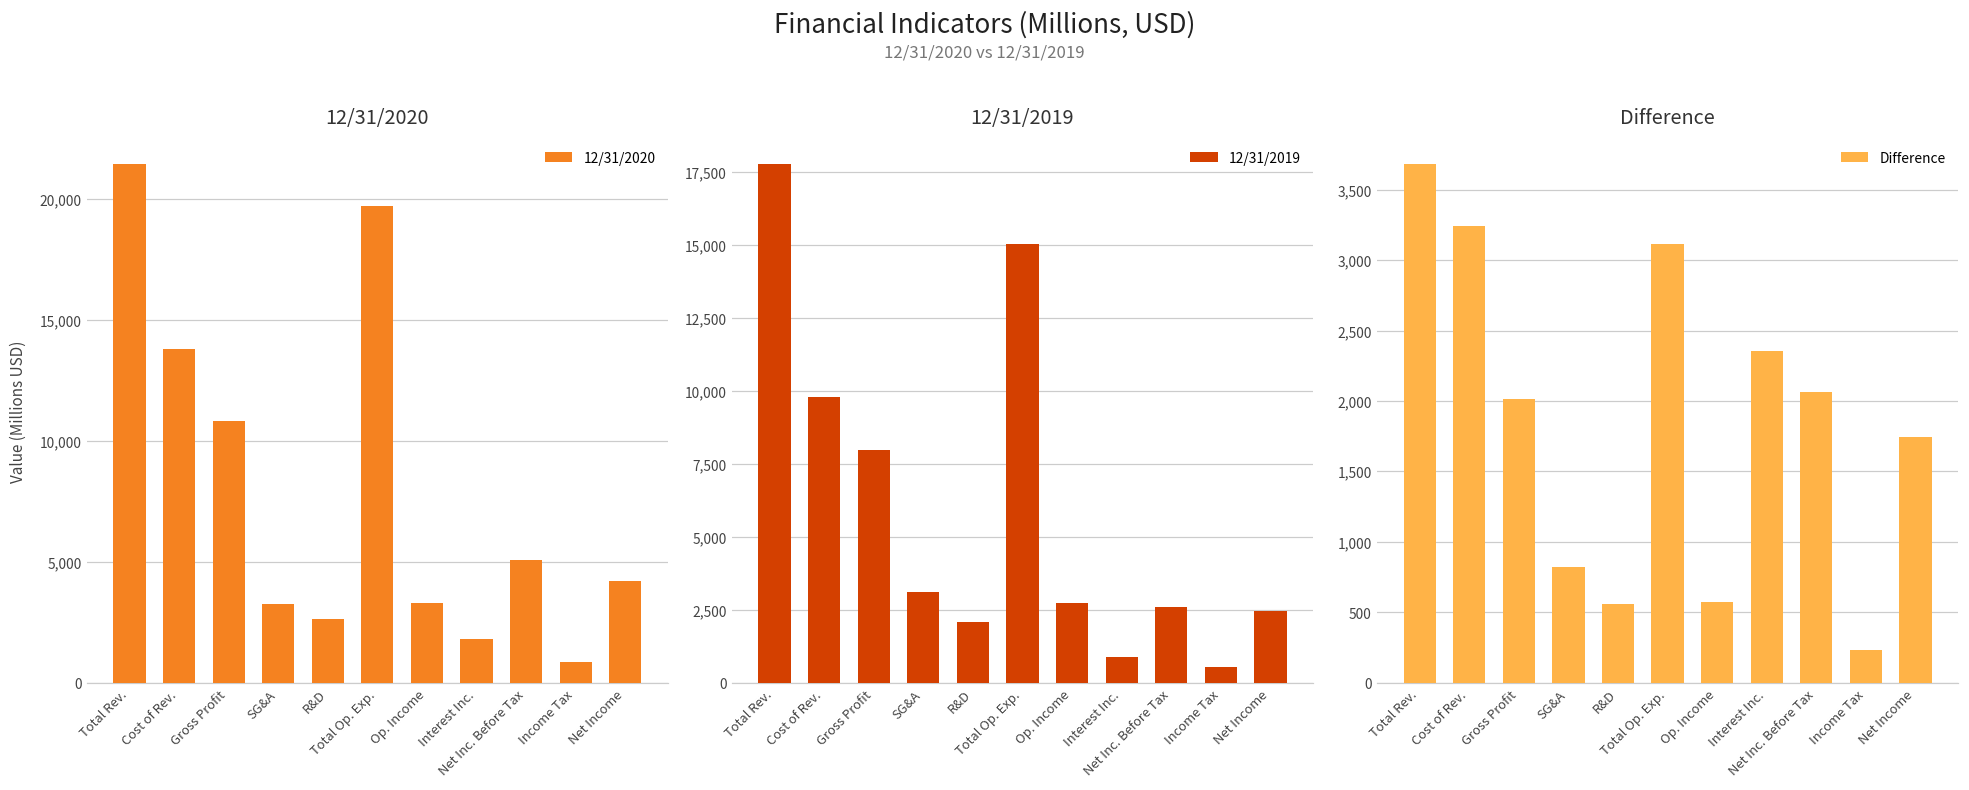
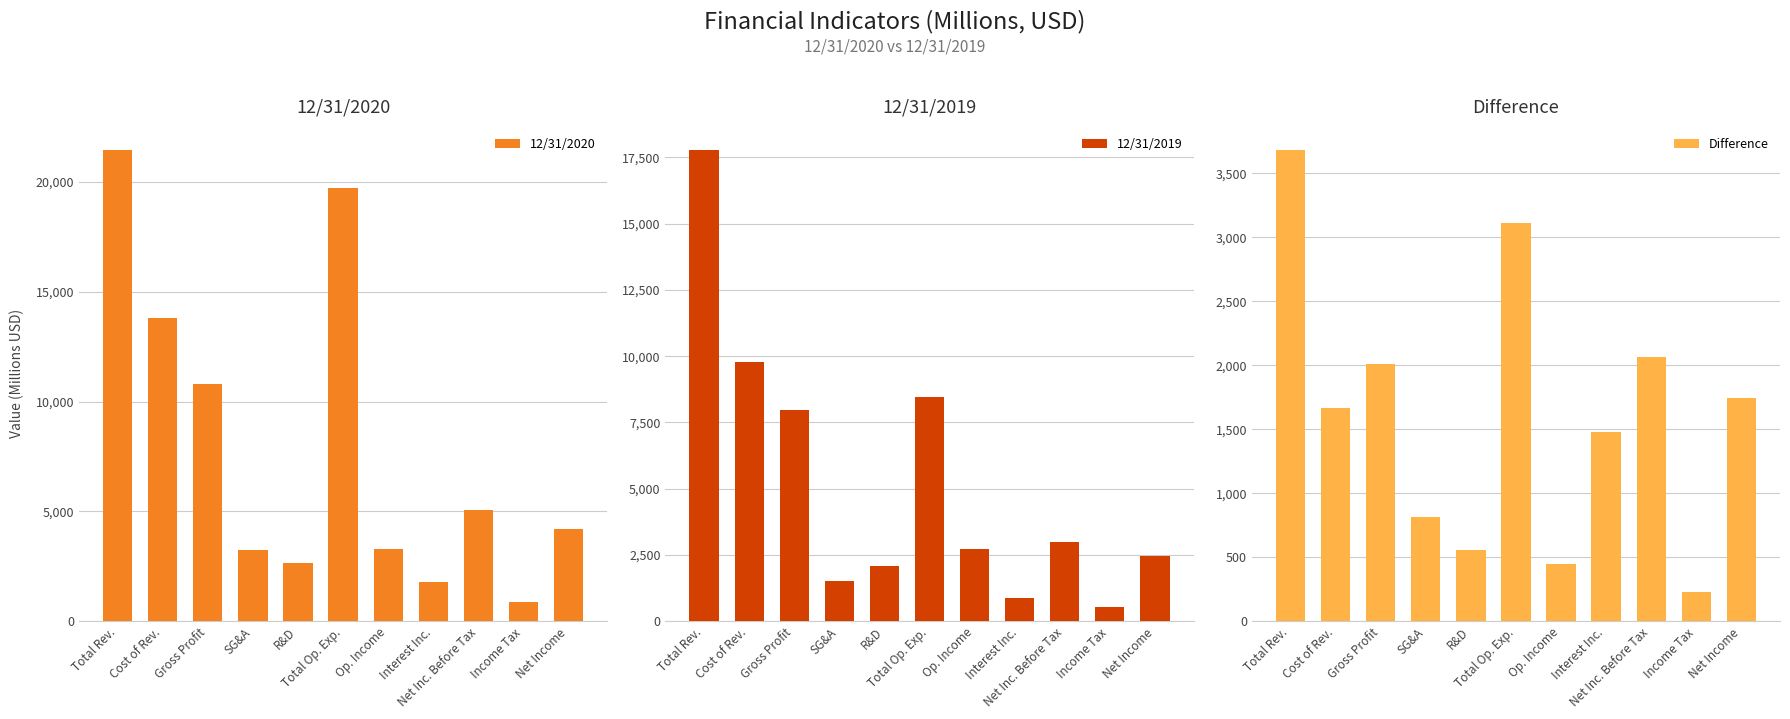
  {
    "12/31/2020": {
      "Total Rev.": "21,500",
      "Cost of Rev.": "13,800",
      "Gross Profit": "10,800",
      "SG&A": "3,200",
      "R&D": "2,600",
      "Total Op. Exp.": "19,700",
      "Op. Income": "3,300",
      "Interest Inc.": "1,800",
      "Net Inc. Before Tax": "5,100",
      "Income Tax": "900",
      "Net Income": "4,200"
    },
    "12/31/2019": {
      "Total Rev.": "17,800",
      "Cost of Rev.": "9,800",
      "Gross Profit": "8,000",
-     "SG&A": "3,100",
+     "SG&A": "1,500",
      "R&D": "2,100",
-     "Total Op. Exp.": "15,100",
+     "Total Op. Exp.": "8,400",
      "Op. Income": "2,700",
      "Interest Inc.": "900",
-     "Net Inc. Before Tax": "2,600",
+     "Net Inc. Before Tax": "3,000",
      "Income Tax": "500",
      "Net Income": "2,500"
    },
    "Difference": {
      "Total Rev.": "3,680",
-     "Cost of Rev.": "3,240",
+     "Cost of Rev.": "1,670",
      "Gross Profit": "2,010",
      "SG&A": "820",
      "R&D": "560",
      "Total Op. Exp.": "3,110",
-     "Op. Income": "570",
-     "Interest Inc.": "2,360",
+     "Op. Income": "450",
+     "Interest Inc.": "1,480",
      "Net Inc. Before Tax": "2,070",
      "Income Tax": "230",
      "Net Income": "1,740"
    }
  }
